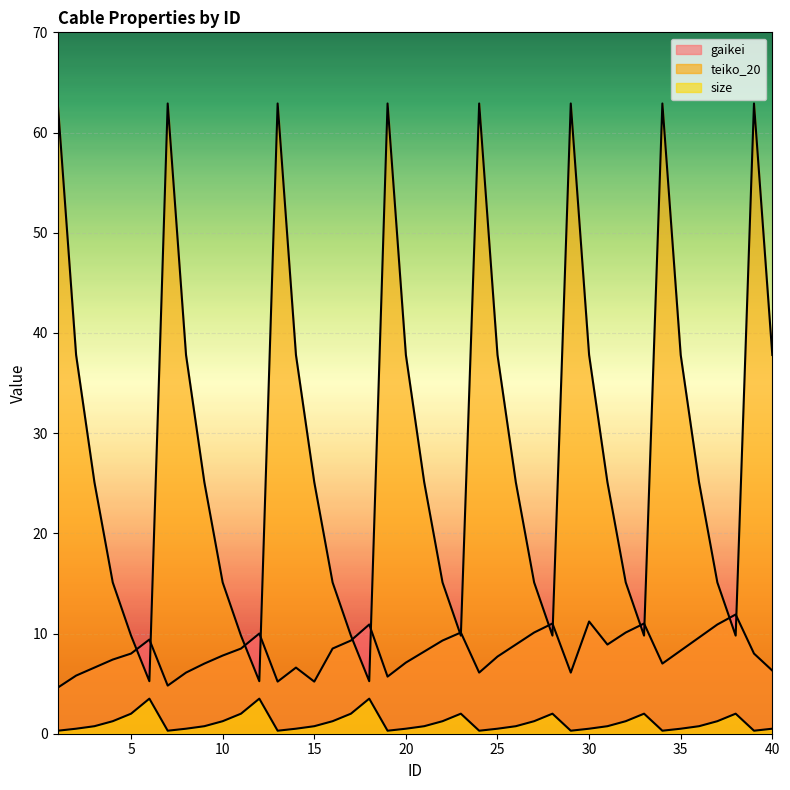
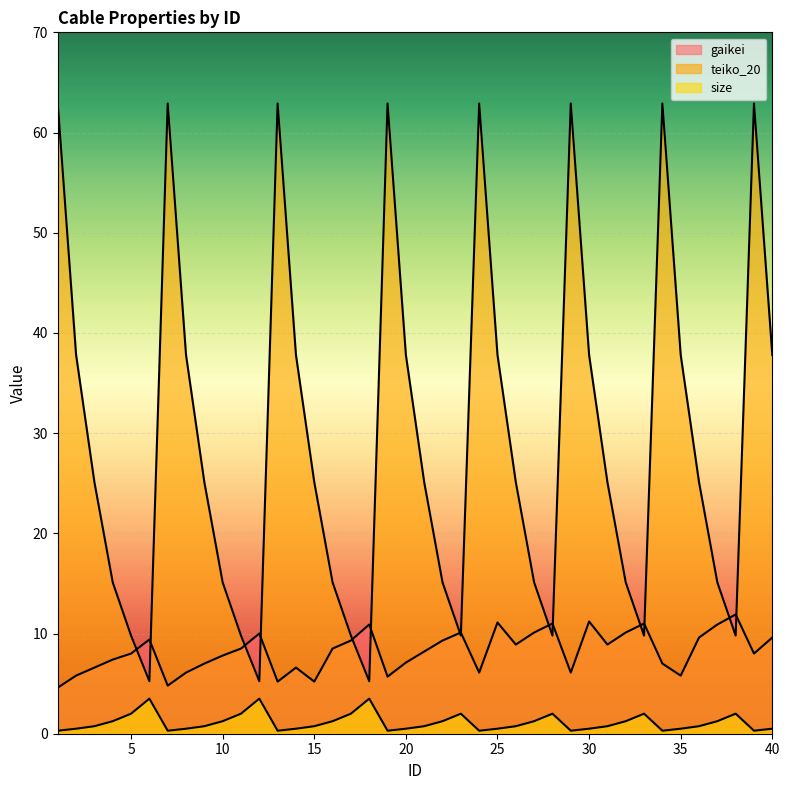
  {
    "gaikei": {
      "5": 8.0,
      "10": 7.8,
      "15": 5.2,
      "20": 7.1,
-     "25": 7.7,
+     "25": 11.1,
      "30": 11.2,
-     "35": 8.3,
-     "40": 6.3
+     "35": 5.8,
+     "40": 9.6
    }
  }
